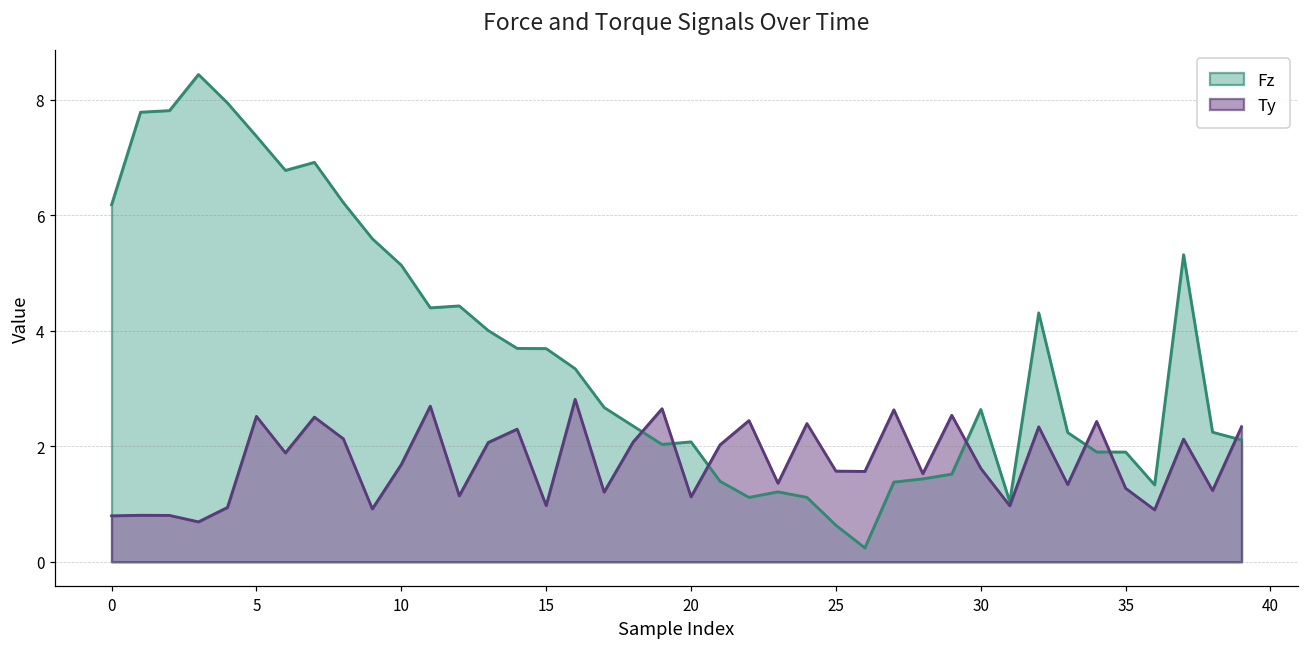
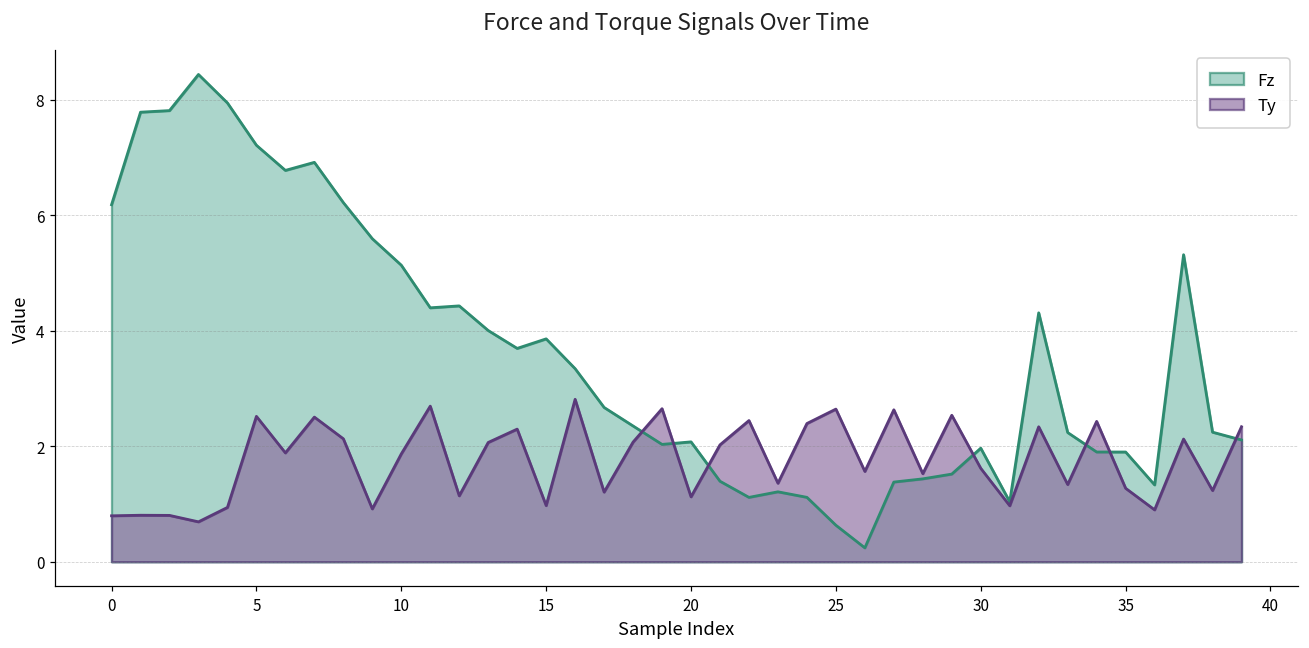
  {
    "Fz": {
      "0": 6.2,
-     "5": 7.4,
+     "5": 7.2,
      "10": 5.1,
-     "15": 3.7,
+     "15": 3.9,
      "20": 2.1,
      "25": 0.6,
-     "30": 2.6,
+     "30": 2.0,
      "35": 1.9
    },
    "Ty": {
      "0": 0.8,
      "5": 2.5,
-     "10": 1.7,
+     "10": 1.9,
      "15": 1.0,
      "20": 1.1,
-     "25": 1.6,
+     "25": 2.6,
      "30": 1.6,
      "35": 1.3
    }
  }
